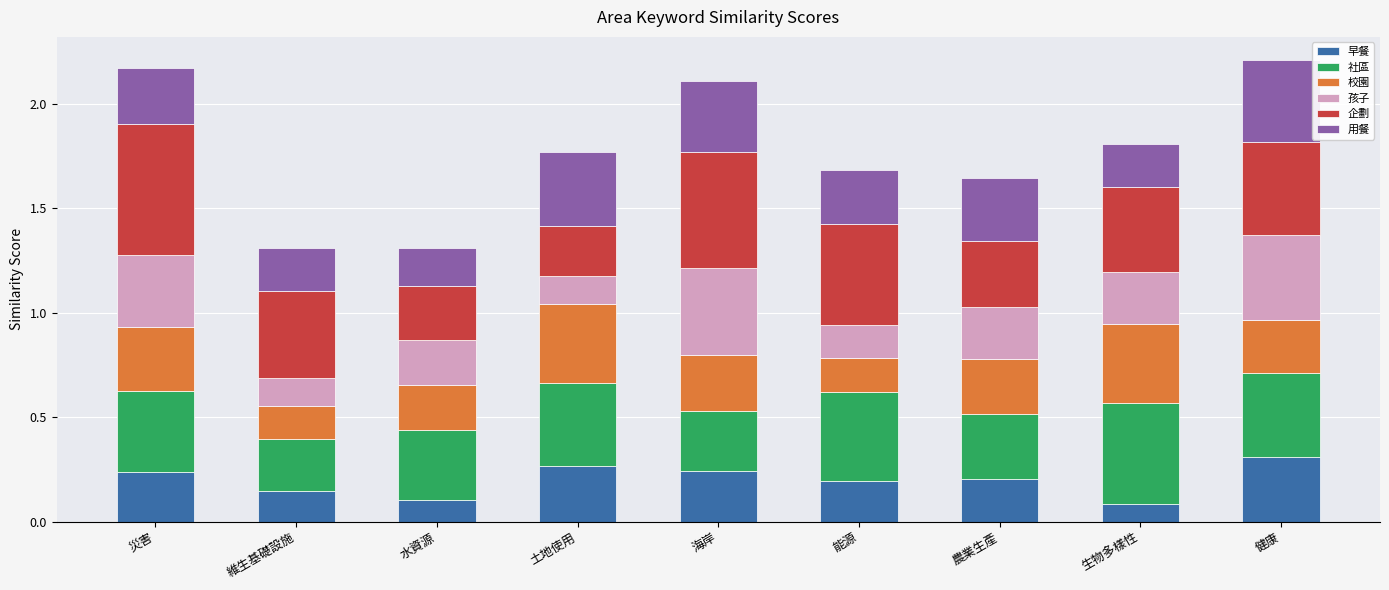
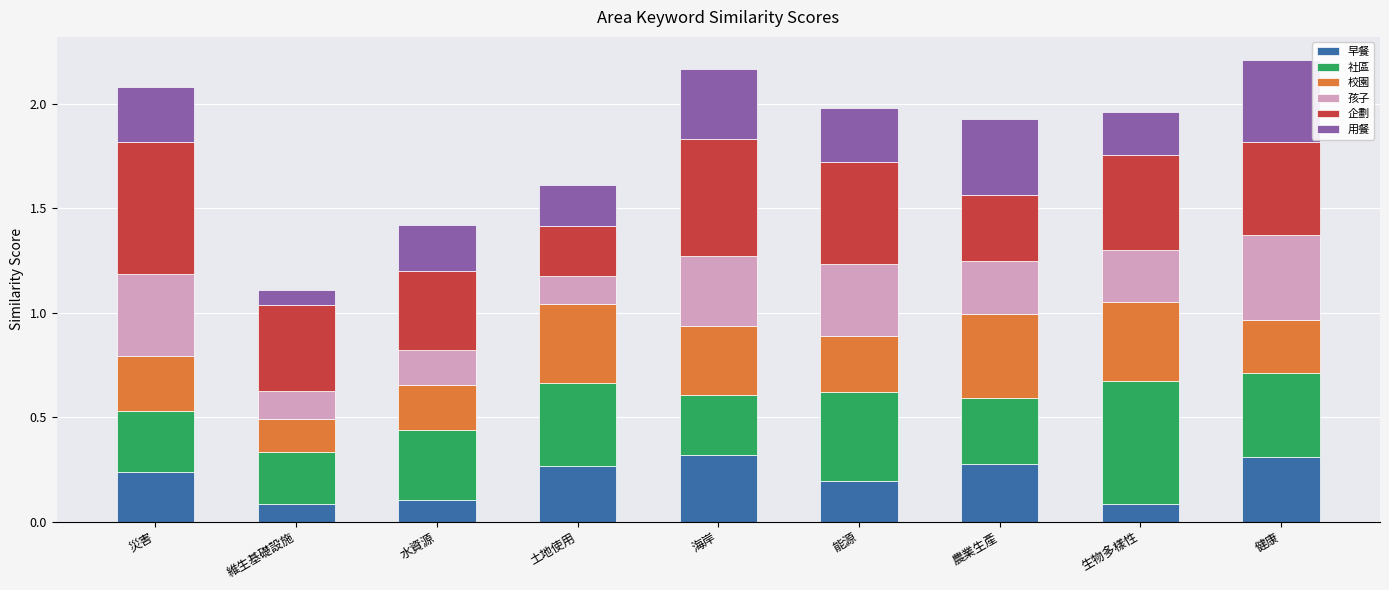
  {
    "早餐": {
      "災害": 0.24,
-     "維生基礎設施": 0.15,
+     "維生基礎設施": 0.08,
      "水資源": 0.10,
      "土地使用": 0.26,
-     "海岸": 0.24,
+     "海岸": 0.32,
      "能源": 0.20,
-     "農業生產": 0.20,
+     "農業生產": 0.28,
      "生物多樣性": 0.08,
      "健康": 0.31
    },
    "社區": {
-     "災害": 0.39,
+     "災害": 0.29,
      "維生基礎設施": 0.25,
      "水資源": 0.34,
      "土地使用": 0.40,
      "海岸": 0.29,
      "能源": 0.43,
      "農業生產": 0.32,
-     "生物多樣性": 0.49,
+     "生物多樣性": 0.59,
      "健康": 0.40
    },
    "校園": {
-     "災害": 0.31,
+     "災害": 0.26,
      "維生基礎設施": 0.16,
      "水資源": 0.21,
      "土地使用": 0.37,
-     "海岸": 0.27,
-     "能源": 0.16,
-     "農業生產": 0.26,
+     "海岸": 0.33,
+     "能源": 0.27,
+     "農業生產": 0.40,
      "生物多樣性": 0.38,
      "健康": 0.25
    },
    "孩子": {
-     "災害": 0.34,
+     "災害": 0.39,
      "維生基礎設施": 0.13,
-     "水資源": 0.22,
+     "水資源": 0.17,
      "土地使用": 0.14,
-     "海岸": 0.42,
-     "能源": 0.16,
+     "海岸": 0.34,
+     "能源": 0.35,
      "農業生產": 0.25,
      "生物多樣性": 0.25,
      "健康": 0.41
    },
    "企劃": {
      "災害": 0.63,
      "維生基礎設施": 0.41,
-     "水資源": 0.26,
+     "水資源": 0.38,
      "土地使用": 0.24,
      "海岸": 0.56,
      "能源": 0.48,
      "農業生產": 0.32,
-     "生物多樣性": 0.41,
+     "生物多樣性": 0.46,
      "健康": 0.44
    },
    "用餐": {
      "災害": 0.27,
-     "維生基礎設施": 0.21,
-     "水資源": 0.18,
-     "土地使用": 0.35,
+     "維生基礎設施": 0.07,
+     "水資源": 0.22,
+     "土地使用": 0.20,
      "海岸": 0.34,
      "能源": 0.26,
-     "農業生產": 0.30,
+     "農業生產": 0.36,
      "生物多樣性": 0.20,
      "健康": 0.39
    }
  }
